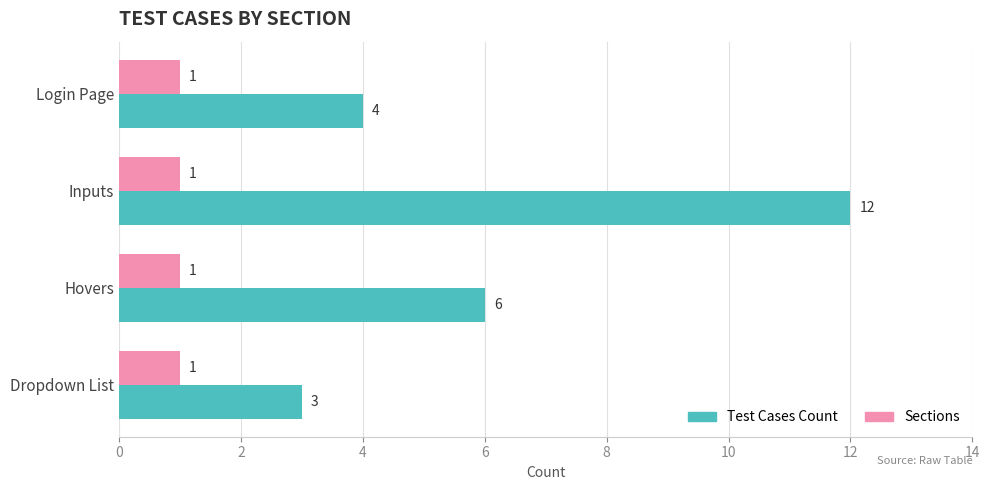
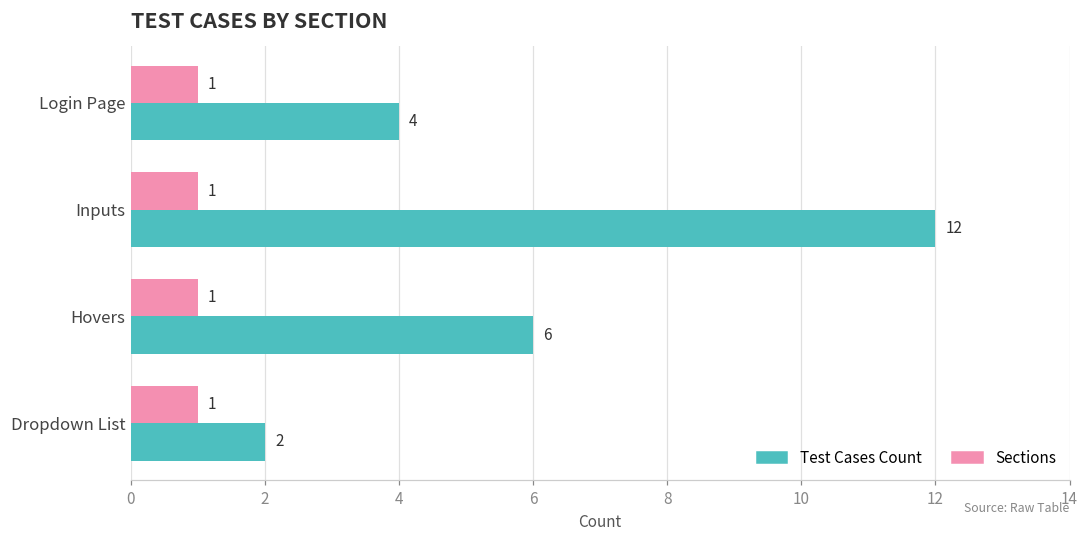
  {
    "Test Cases Count": {
      "Login Page": 4,
      "Inputs": 12,
      "Hovers": 6,
-     "Dropdown List": 3
+     "Dropdown List": 2
    },
    "Sections": {
      "Login Page": 1,
      "Inputs": 1,
      "Hovers": 1,
      "Dropdown List": 1
    }
  }
